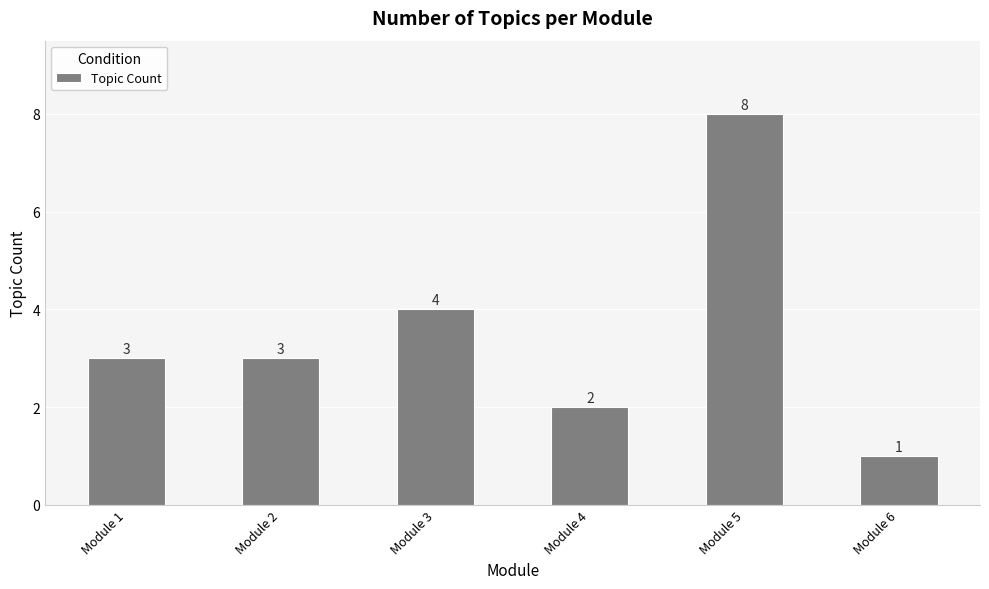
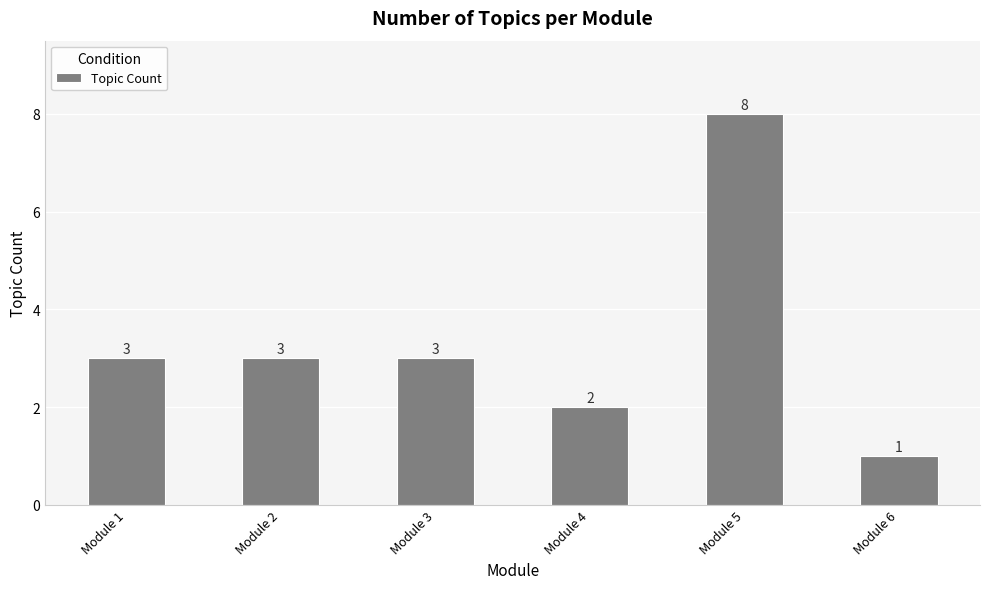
  {
    "Module 1": 3,
    "Module 2": 3,
-   "Module 3": 4,
+   "Module 3": 3,
    "Module 4": 2,
    "Module 5": 8,
    "Module 6": 1
  }
